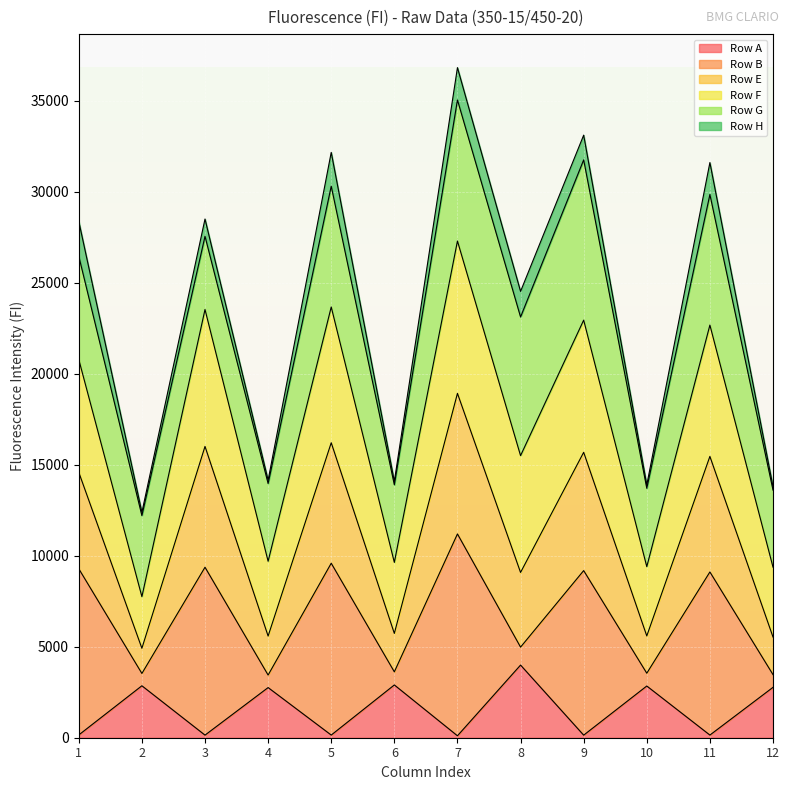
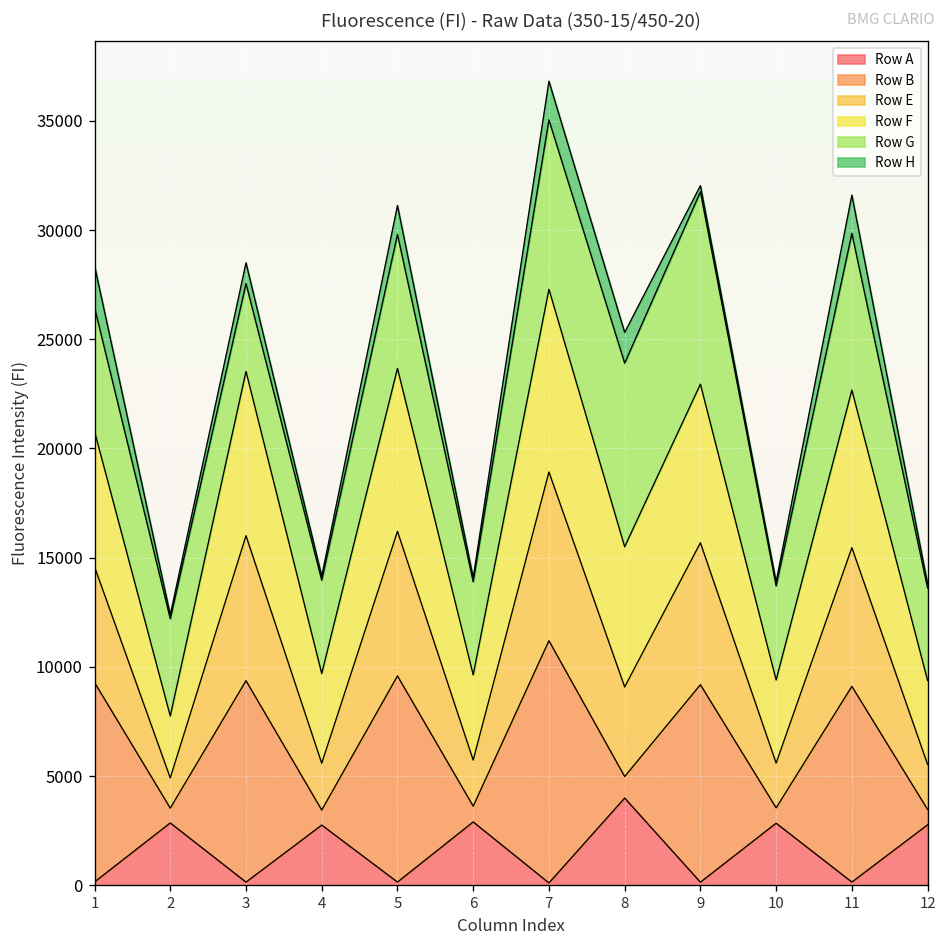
  {
    "Row G": {
      "1": 5700,
      "2": 4500,
      "3": 4000,
      "4": 4300,
-     "5": 6600,
+     "5": 6100,
      "6": 4300,
      "7": 7800,
-     "8": 7600,
+     "8": 8400,
      "9": 8800,
      "10": 4300,
      "11": 7200,
      "12": 4200
    },
    "Row H": {
      "1": 1900,
      "2": 200,
      "3": 900,
      "4": 200,
-     "5": 1900,
+     "5": 1300,
      "6": 200,
      "7": 1800,
      "8": 1400,
-     "9": 1400,
+     "9": 300,
      "10": 200,
      "11": 1800,
      "12": 200
    }
  }
